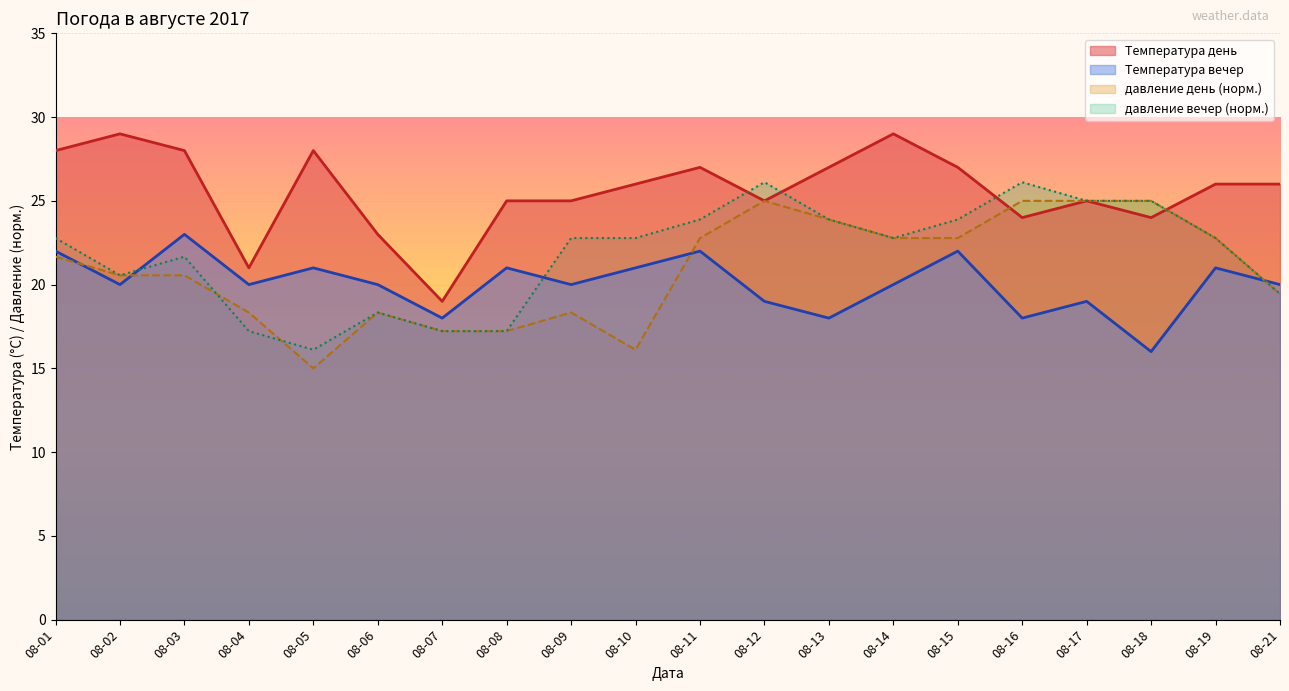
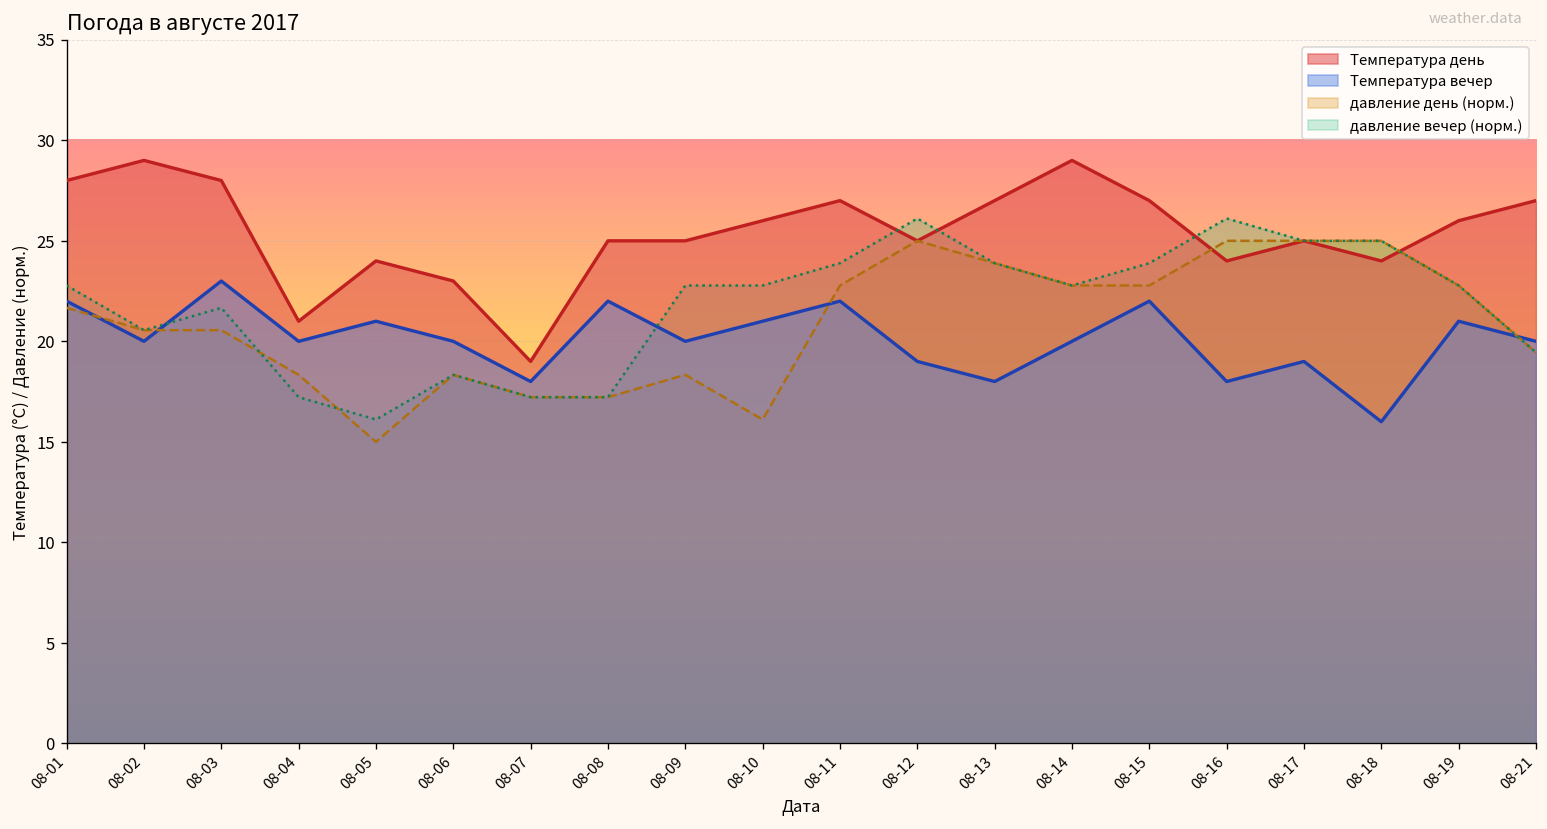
  {
    "Температура день": {
      "08-01": 28,
      "08-02": 29,
      "08-03": 28,
      "08-04": 21,
-     "08-05": 28,
+     "08-05": 24,
      "08-06": 23,
      "08-07": 19,
      "08-08": 25,
      "08-09": 25,
      "08-10": 26,
      "08-11": 27,
      "08-13": 27,
      "08-14": 29,
      "08-15": 27,
      "08-16": 24,
      "08-18": 24,
      "08-19": 26,
-     "08-21": 26
+     "08-21": 27
    },
    "Температура вечер": {
      "08-01": 22,
      "08-02": 20,
      "08-03": 23,
      "08-04": 20,
      "08-05": 21,
      "08-06": 20,
      "08-07": 18,
-     "08-08": 21,
+     "08-08": 22,
      "08-09": 20,
      "08-10": 21,
      "08-11": 22,
      "08-12": 19,
      "08-13": 18,
      "08-14": 20,
      "08-15": 22,
      "08-16": 18,
      "08-17": 19,
      "08-18": 16,
      "08-19": 21,
      "08-21": 20
    },
    "давление день (норм.)": {
      "08-01": 21.7,
      "08-03": 20.6,
      "08-04": 18.3,
      "08-05": 15,
      "08-09": 18.3,
      "08-10": 16,
      "08-11": 22.8,
      "08-15": 22.8,
      "08-16": 25
    },
    "давление вечер (норм.)": {
      "08-01": 22.8,
      "08-03": 21.7,
      "08-04": 17.2,
      "08-05": 16,
      "08-09": 22.8,
      "08-10": 22.8,
      "08-11": 24,
      "08-12": 26,
      "08-15": 24,
      "08-16": 26
    }
  }
